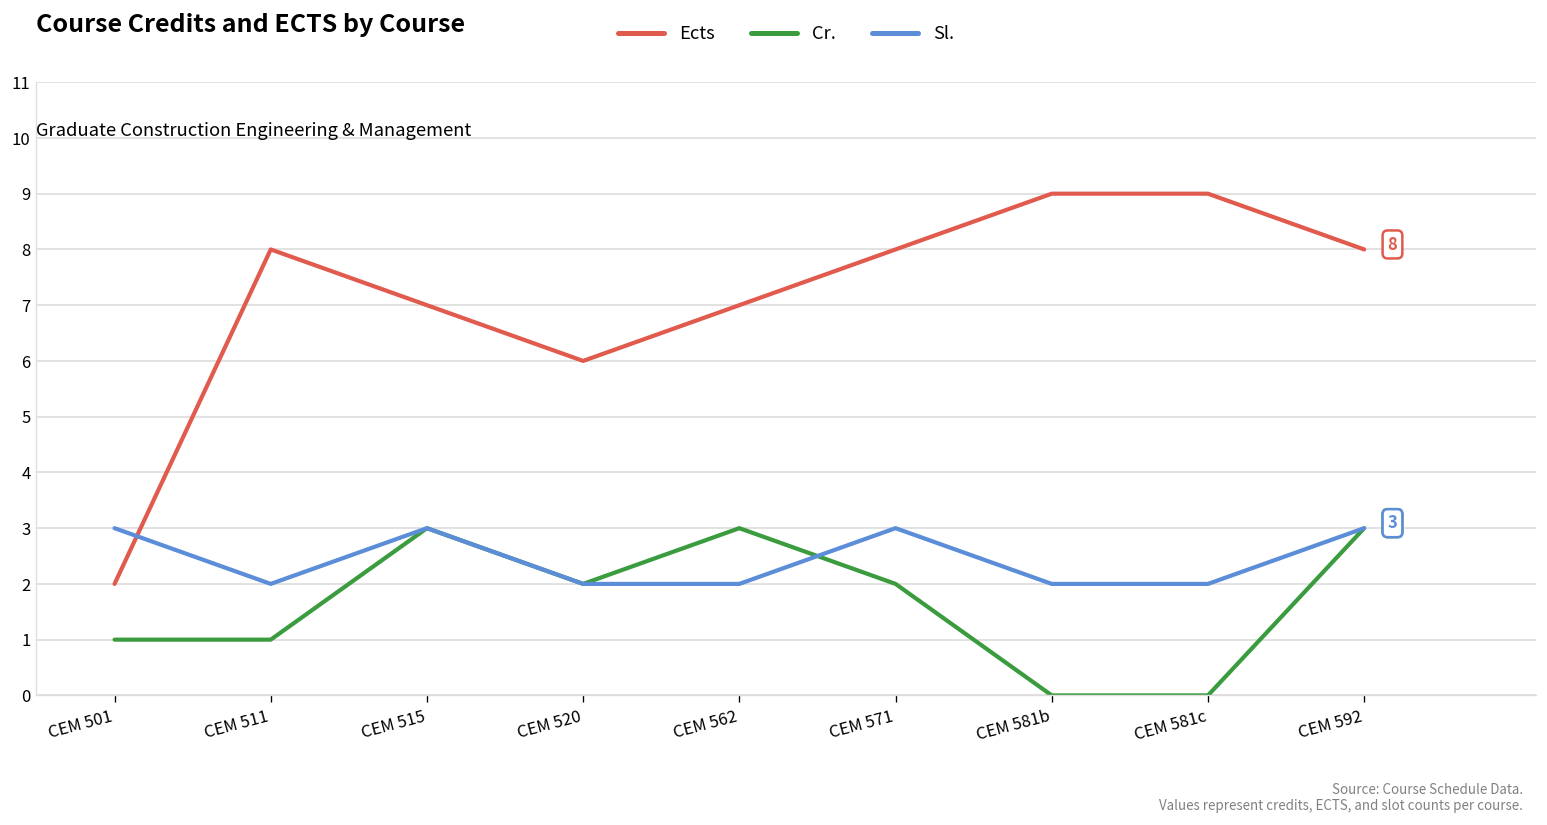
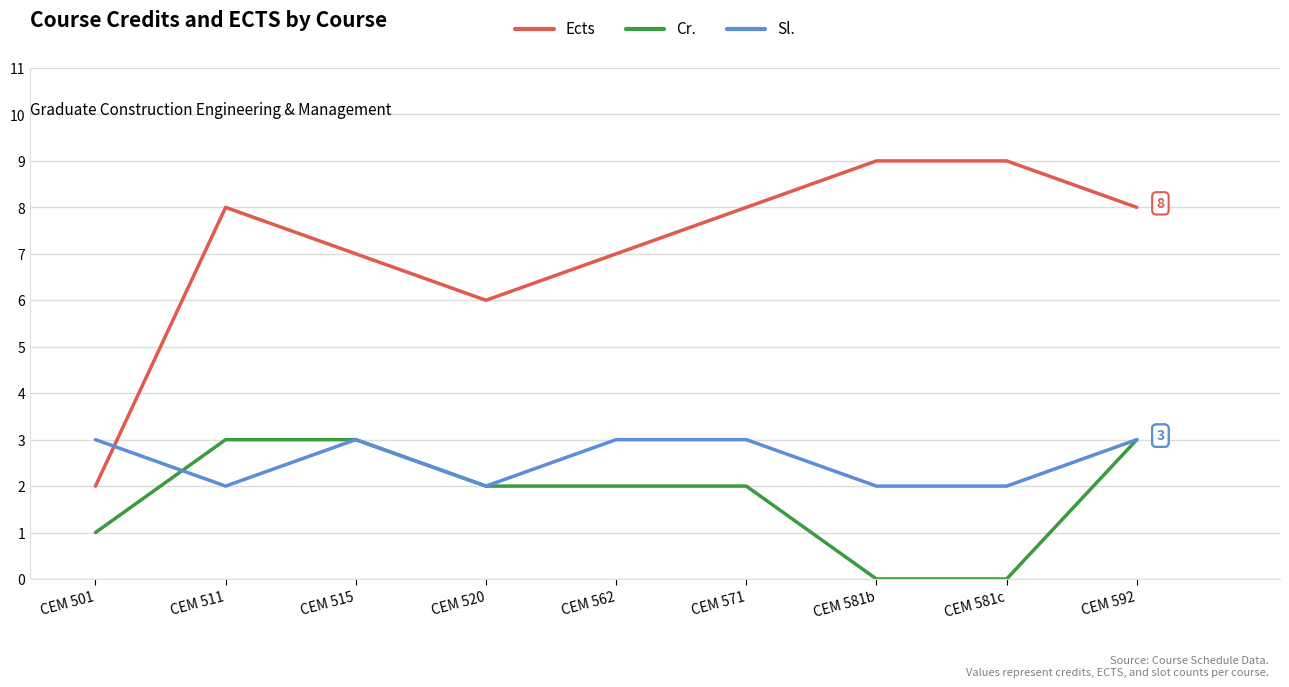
  {
    "Ects": {
      "CEM 501": 2,
      "CEM 511": 8,
      "CEM 515": 7,
      "CEM 520": 6,
      "CEM 562": 7,
      "CEM 571": 8,
      "CEM 581b": 9,
      "CEM 581c": 9
    },
    "Cr.": {
      "CEM 501": 1,
-     "CEM 511": 1,
-     "CEM 562": 3,
+     "CEM 511": 3,
+     "CEM 562": 2,
      "CEM 571": 2,
      "CEM 581b": 0,
      "CEM 581c": 0
    },
    "Sl.": {
      "CEM 501": 3,
      "CEM 511": 2,
-     "CEM 562": 2,
+     "CEM 562": 3,
      "CEM 571": 3,
      "CEM 581b": 2,
      "CEM 581c": 2
    }
  }
